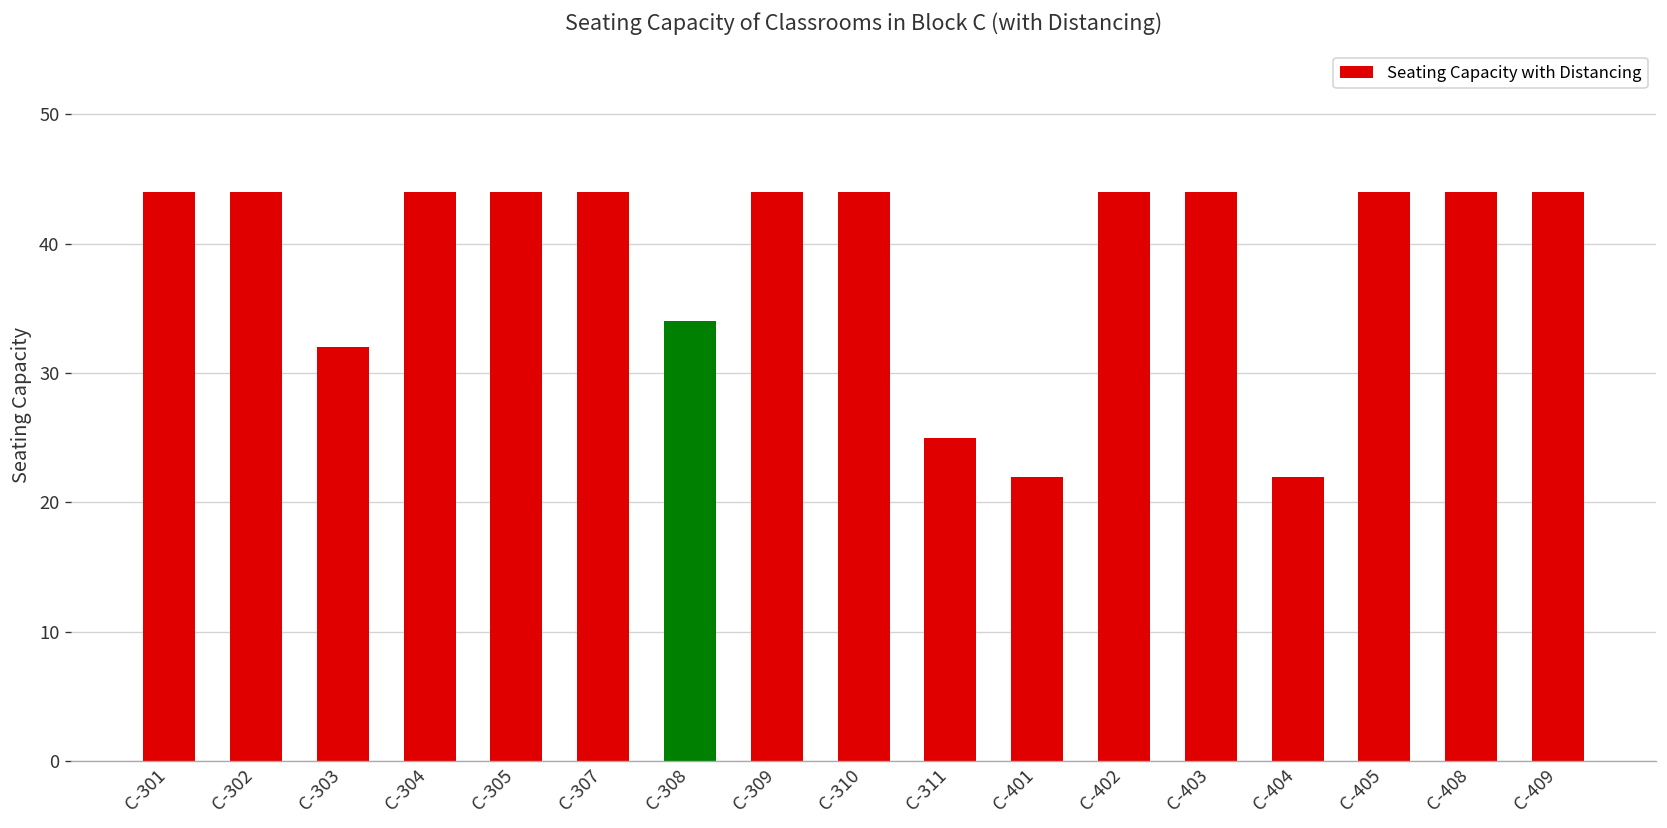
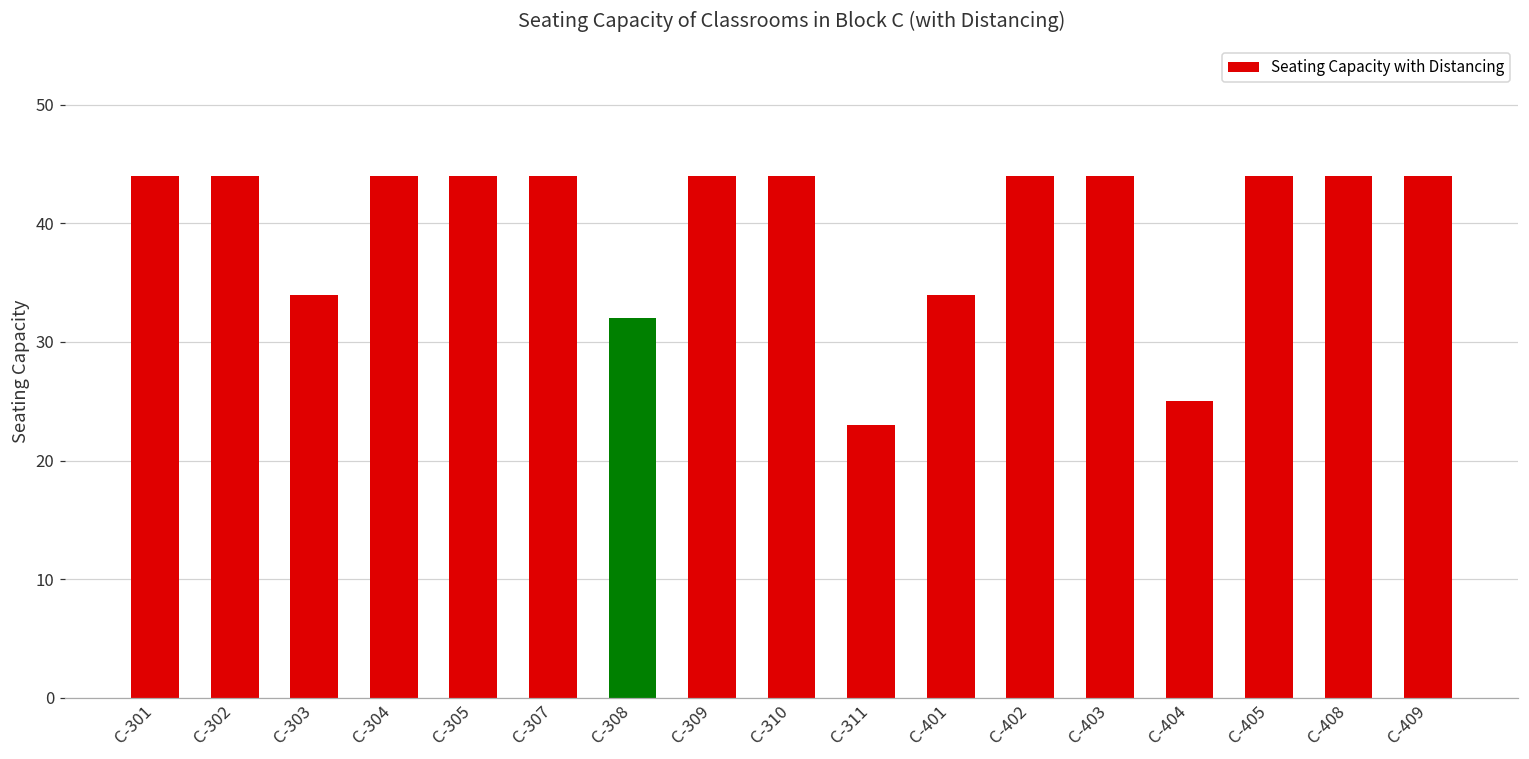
  {
    "C-301": 44,
    "C-302": 44,
-   "C-303": 32,
+   "C-303": 34,
    "C-304": 44,
    "C-305": 44,
    "C-307": 44,
-   "C-308": 34,
+   "C-308": 32,
    "C-309": 44,
    "C-310": 44,
-   "C-311": 25,
-   "C-401": 22,
+   "C-311": 23,
+   "C-401": 34,
    "C-402": 44,
    "C-403": 44,
-   "C-404": 22,
+   "C-404": 25,
    "C-405": 44,
    "C-408": 44,
    "C-409": 44
  }
